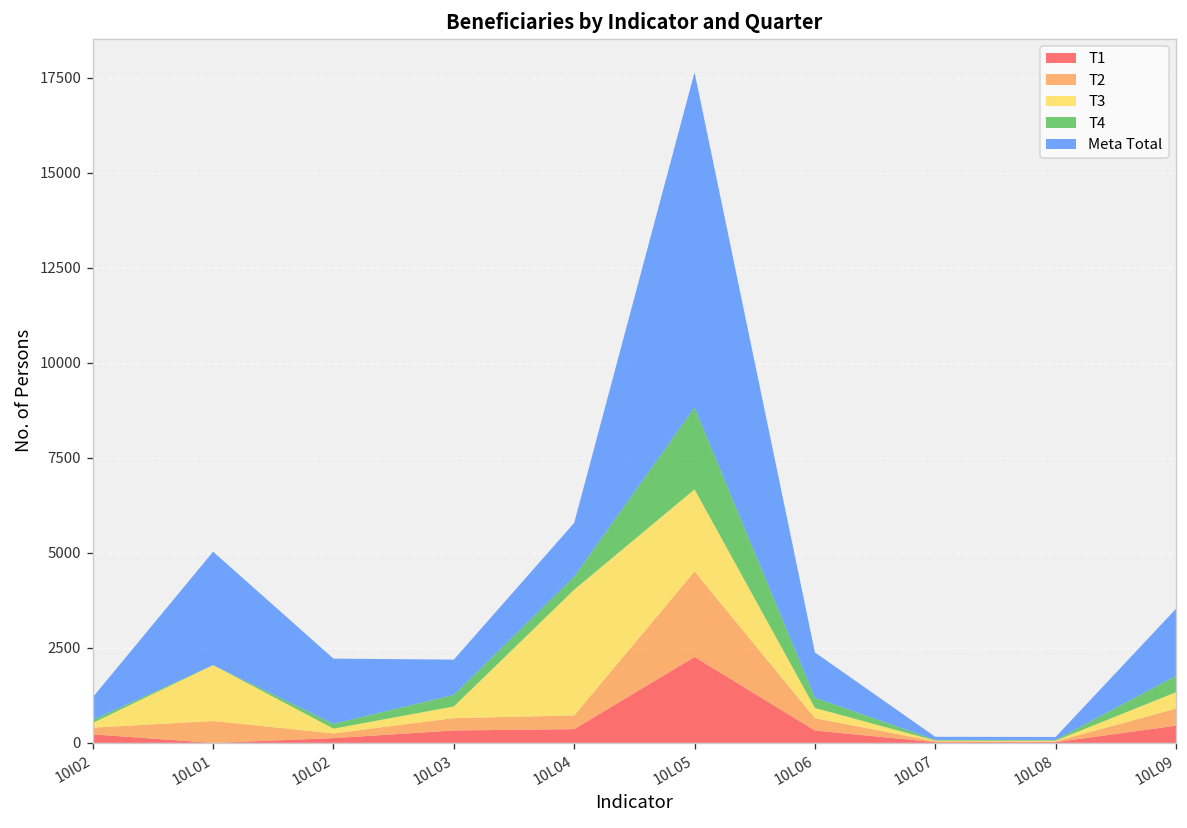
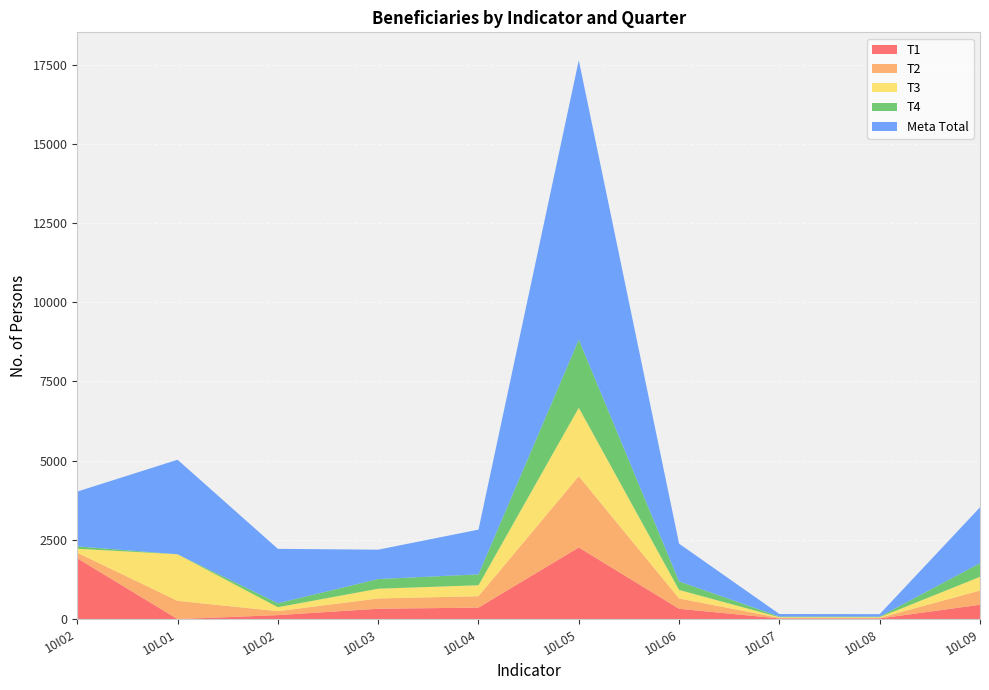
  {
    "T1": {
-     "10I02": 200,
+     "10I02": 1900,
      "10L01": 0,
      "10L02": 100,
      "10L03": 300,
      "10L04": 400,
      "10L05": 2300,
      "10L06": 300,
      "10L09": 500
    },
    "T2": {
      "10I02": 200,
      "10L01": 600,
      "10L02": 100,
      "10L03": 300,
      "10L04": 400,
      "10L05": 2300,
      "10L06": 300,
      "10L09": 500
    },
    "T3": {
      "10L02": 100,
      "10L03": 300,
-     "10L04": 3300,
+     "10L04": 300,
      "10L05": 2200,
      "10L06": 300,
      "10L09": 400
    },
    "T4": {
      "10L02": 100,
      "10L03": 300,
      "10L04": 300,
      "10L05": 2200,
      "10L06": 300,
      "10L09": 400
    },
    "Meta Total": {
-     "10I02": 600,
+     "10I02": 1700,
      "10L01": 3000,
      "10L02": 1700,
      "10L03": 900,
      "10L04": 1400,
      "10L05": 8800,
      "10L06": 1200,
      "10L07": 100,
      "10L09": 1800
    }
  }
